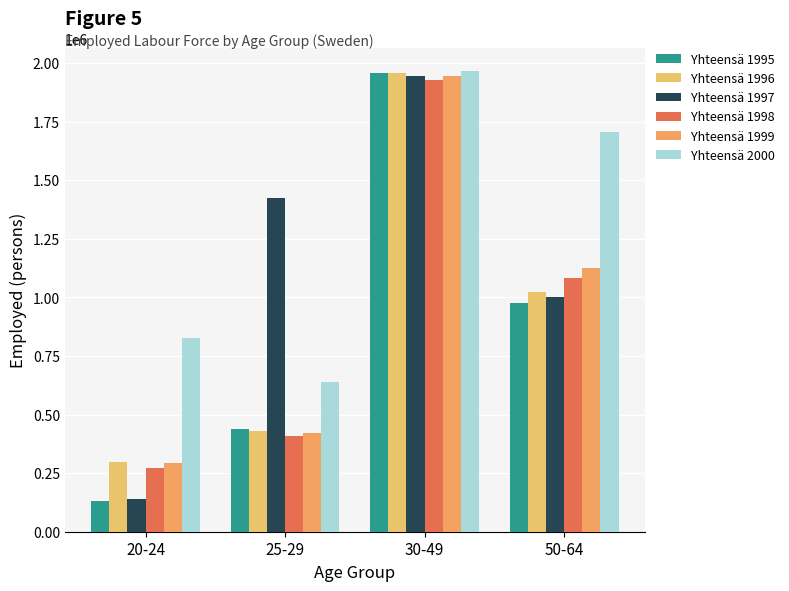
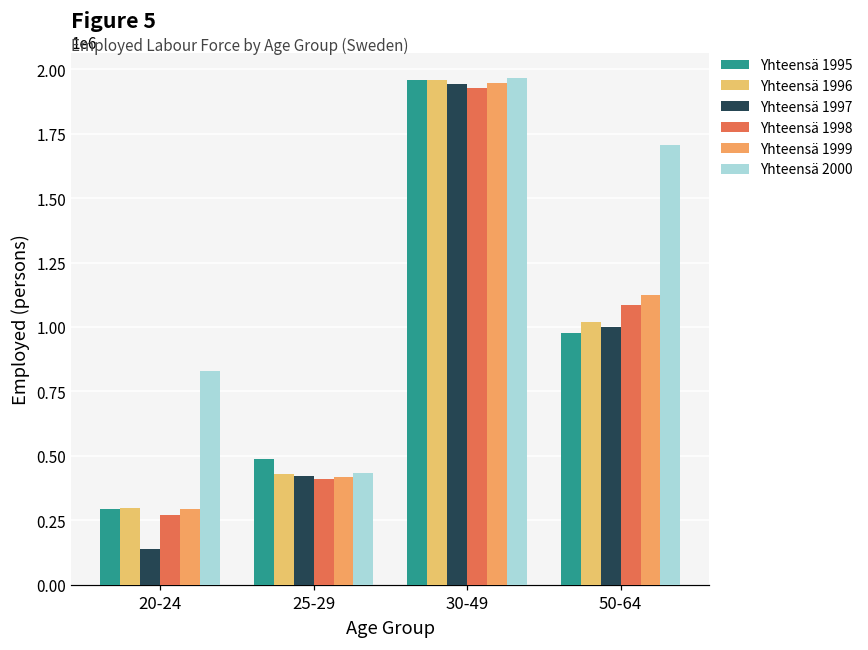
  {
    "Yhteensä 1995": {
-     "20-24": 130000,
-     "25-29": 440000,
+     "20-24": 300000,
+     "25-29": 490000,
      "30-49": 1960000,
      "50-64": 980000
    },
    "Yhteensä 1997": {
      "20-24": 140000,
-     "25-29": 1420000,
+     "25-29": 420000,
      "30-49": 1940000,
      "50-64": 1000000
    },
    "Yhteensä 2000": {
      "20-24": 830000,
-     "25-29": 640000,
+     "25-29": 430000,
      "30-49": 1970000,
      "50-64": 1710000
    }
  }
